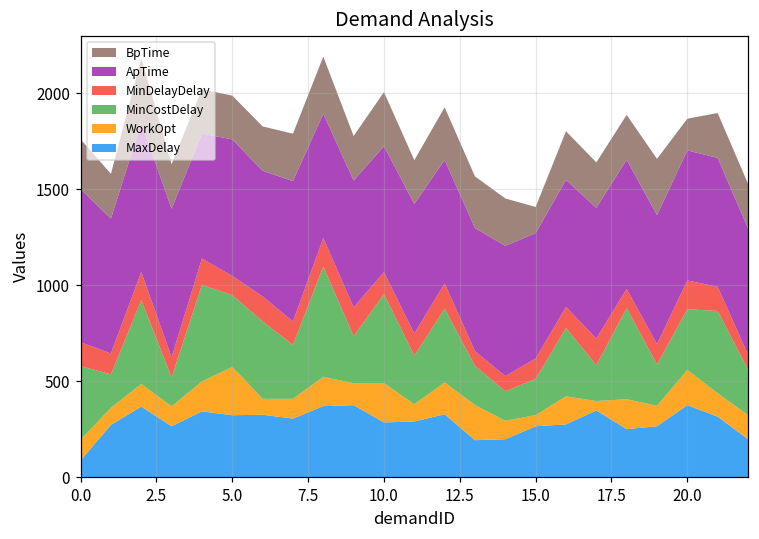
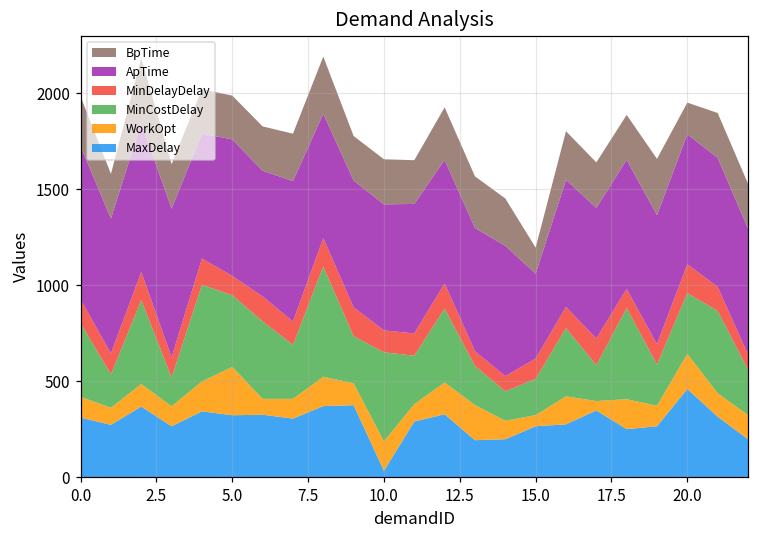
  {
    "MaxDelay": {
-     "0.0": 90,
+     "0.0": 310,
      "5.0": 320,
-     "10.0": 290,
+     "10.0": 30,
      "15.0": 270,
-     "20.0": 380
+     "20.0": 460
    },
    "WorkOpt": {
      "0.0": 110,
      "5.0": 250,
-     "10.0": 210,
+     "10.0": 150,
      "15.0": 60,
      "20.0": 180
    },
    "MinCostDelay": {
      "0.0": 380,
      "5.0": 370,
      "10.0": 460,
      "15.0": 190,
      "20.0": 320
    },
    "MinDelayDelay": {
      "0.0": 120,
      "5.0": 100,
      "10.0": 110,
      "15.0": 110,
      "20.0": 150
    },
    "ApTime": {
      "0.0": 800,
      "5.0": 710,
      "10.0": 660,
-     "15.0": 650,
+     "15.0": 440,
      "20.0": 680
    },
    "BpTime": {
      "0.0": 260,
      "5.0": 230,
-     "10.0": 280,
+     "10.0": 240,
      "15.0": 140,
      "20.0": 170
    }
  }
